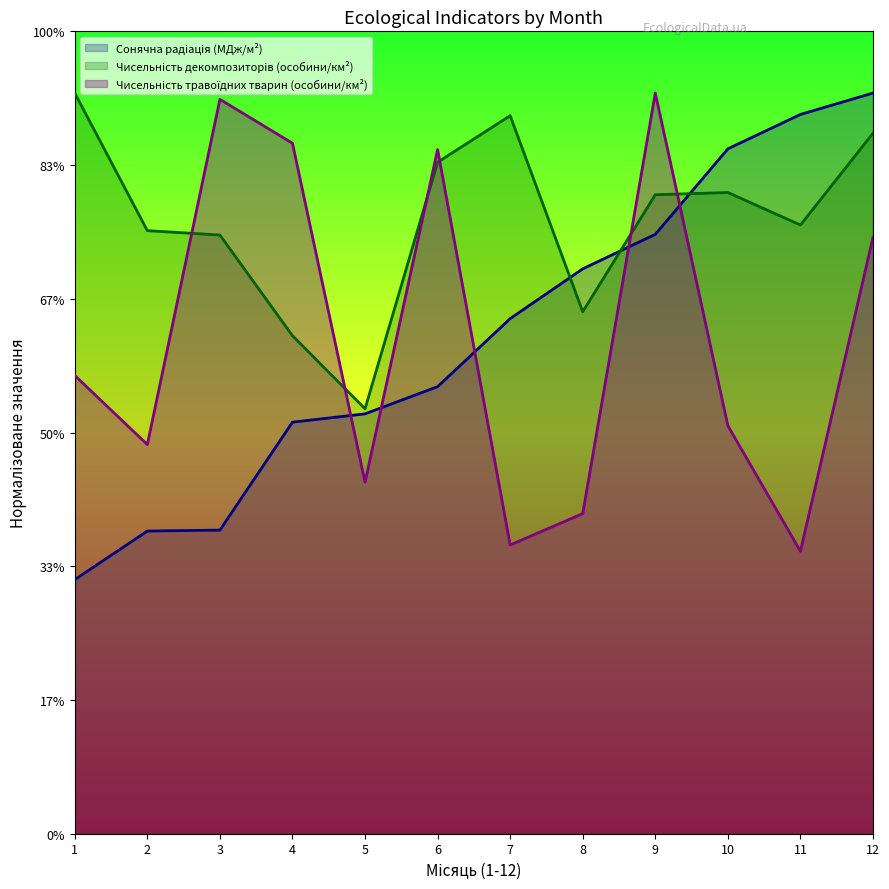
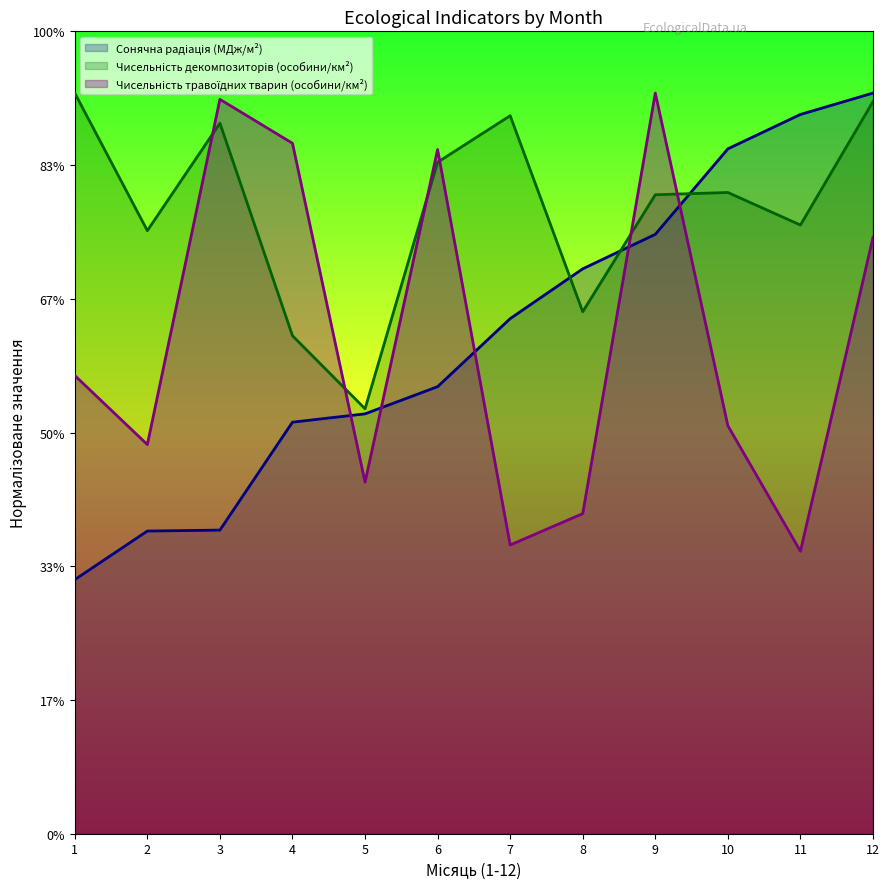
  {
    "Чисельність декомпозиторів (особини/км²)": {
      "1": "92%",
      "2": "75%",
-     "3": "75%",
+     "3": "89%",
      "4": "62%",
      "5": "53%",
      "6": "84%",
      "7": "89%",
      "8": "65%",
      "9": "80%",
      "10": "80%",
      "11": "76%",
-     "12": "87%"
+     "12": "91%"
    }
  }
